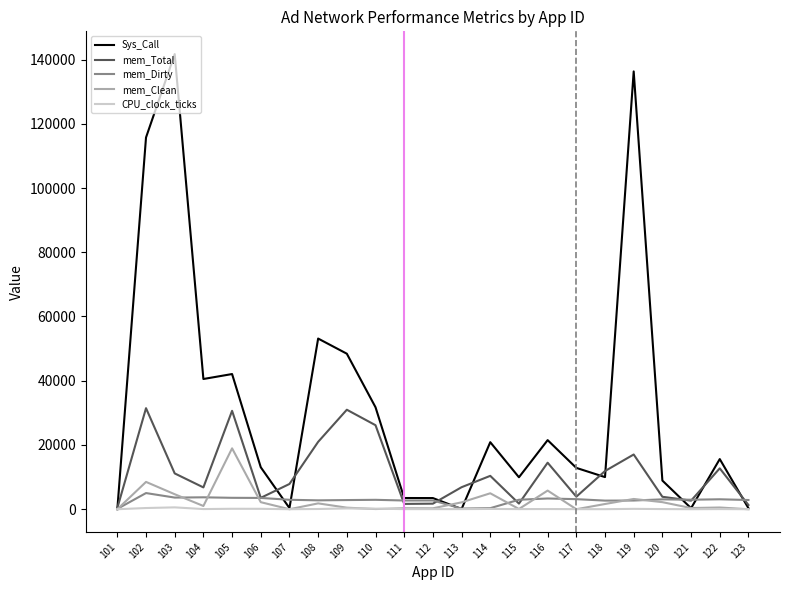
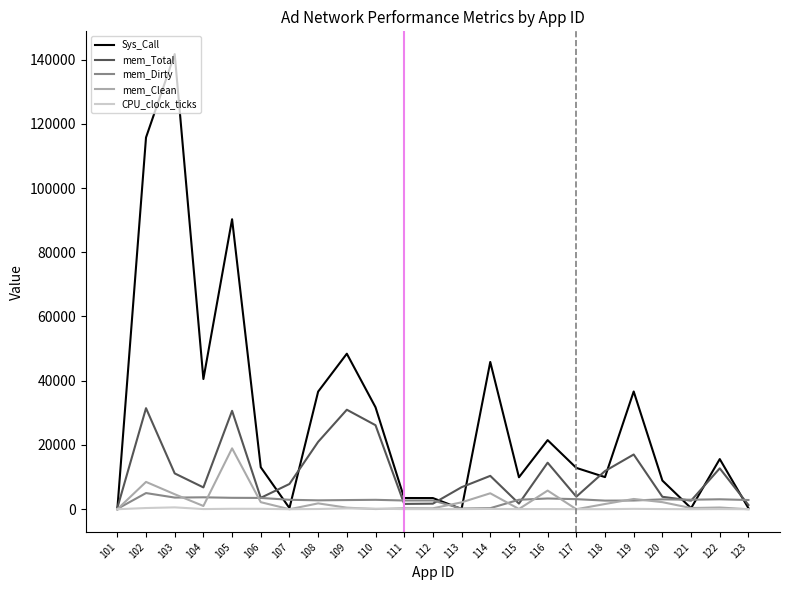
  {
    "Sys_Call": {
      "102": 116000,
      "104": 41000,
-     "105": 42000,
+     "105": 90000,
      "106": 13000,
-     "108": 53000,
+     "108": 37000,
      "109": 48000,
      "110": 32000,
-     "114": 21000,
+     "114": 46000,
      "115": 10000,
      "116": 22000,
      "117": 13000,
      "118": 10000,
-     "119": 136000,
+     "119": 37000,
      "120": 9000,
      "122": 16000
    },
    "mem_Total": {
      "102": 31000,
      "103": 11000,
      "104": 7000,
      "105": 31000,
      "107": 8000,
      "108": 21000,
      "109": 31000,
      "110": 26000,
      "111": 2000,
      "112": 2000,
      "113": 7000,
      "114": 10000,
      "115": 2000,
      "116": 14000,
      "118": 12000,
      "119": 17000,
      "120": 4000,
      "122": 13000,
      "123": 1000
    }
  }
